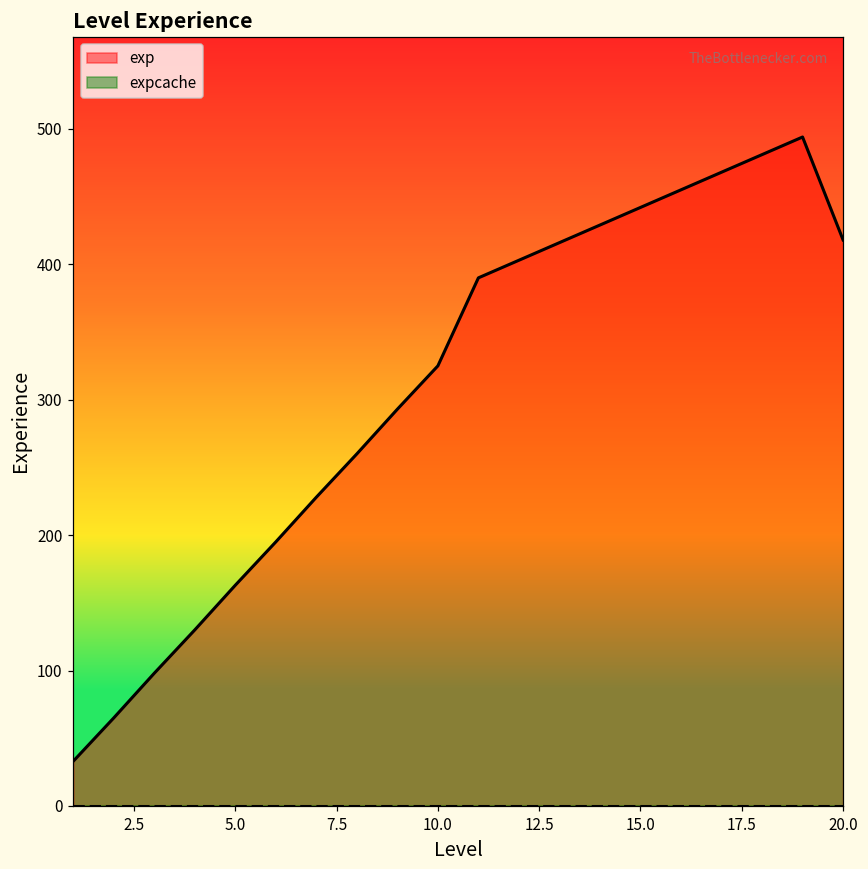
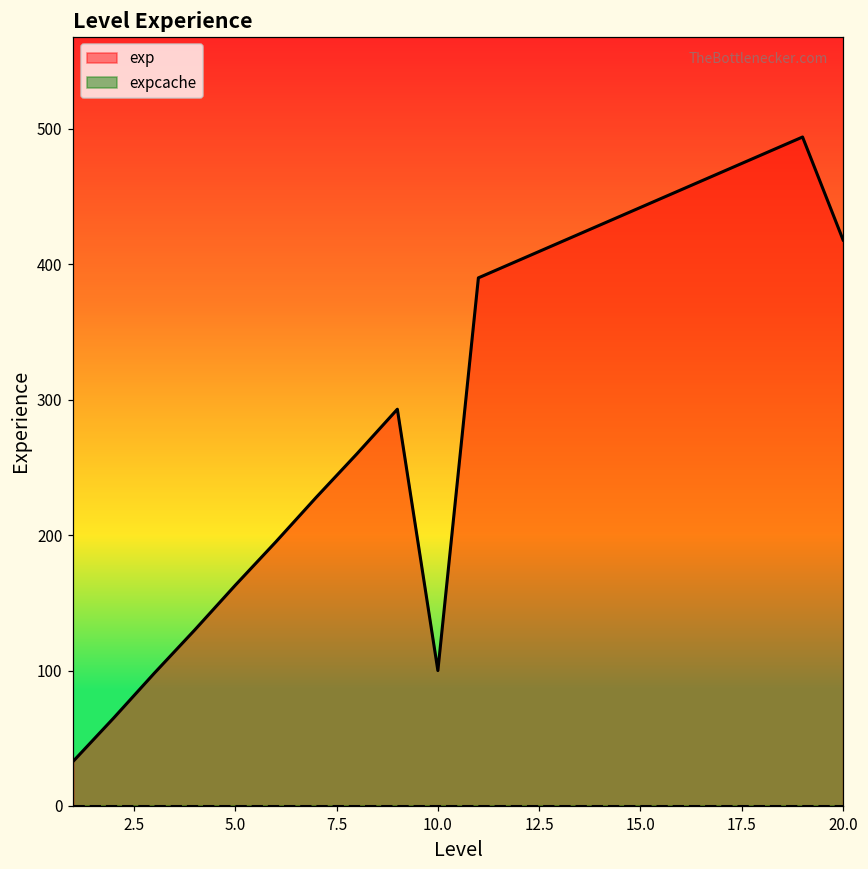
  {
    "exp": {
      "5.0": 163,
-     "10.0": 325,
+     "10.0": 100,
      "15.0": 442,
      "20.0": 418
    },
    "expcache": {
      "5.0": 0,
      "10.0": 0,
      "15.0": 0,
      "20.0": 0
    }
  }
